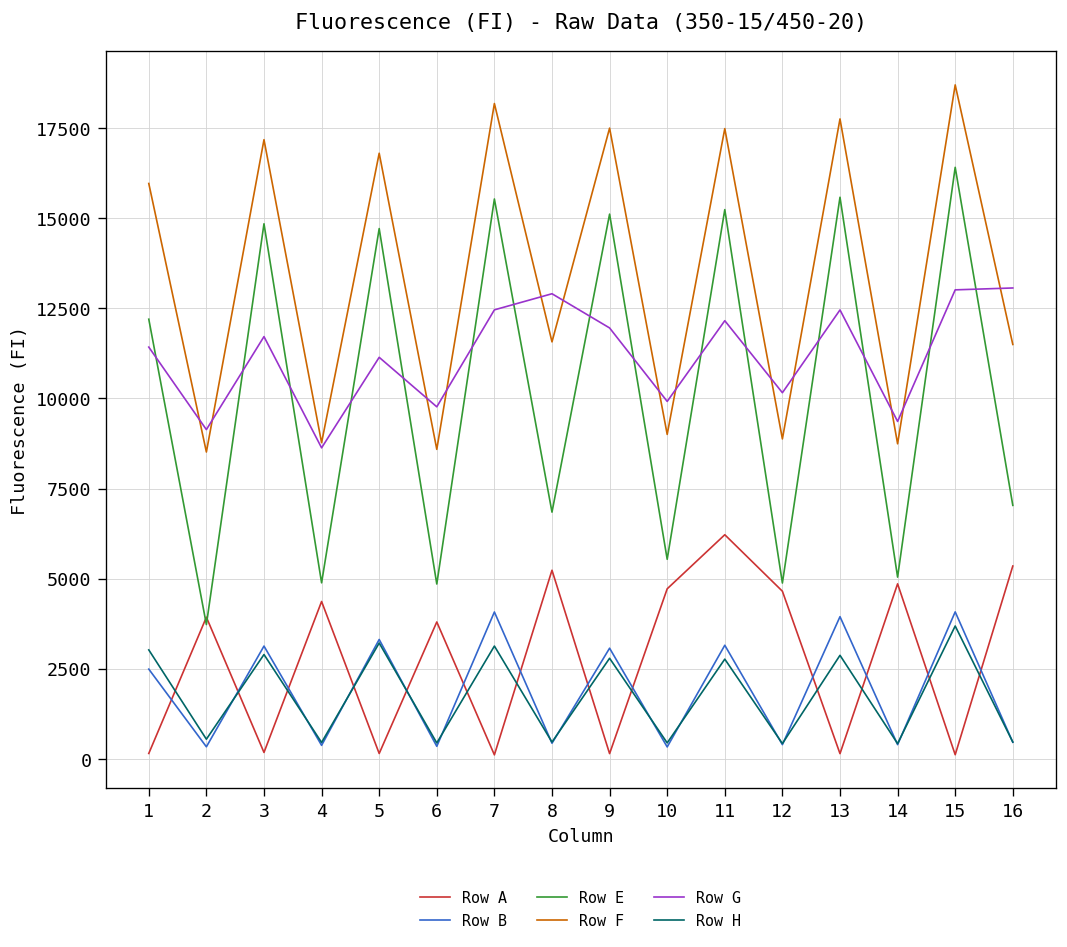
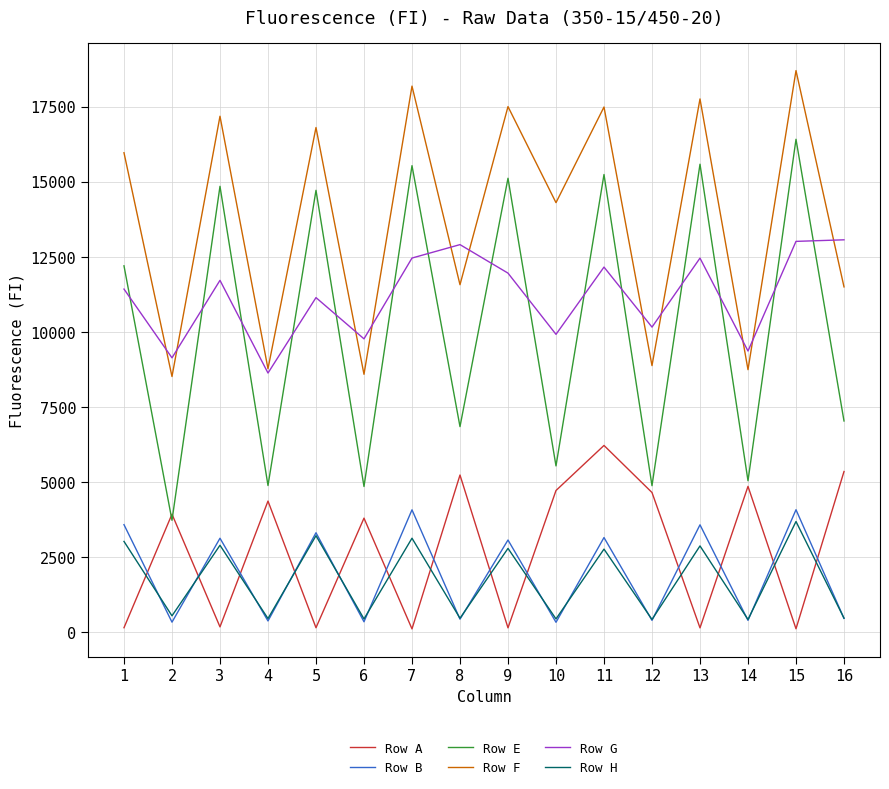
  {
    "Row A": {
      "1": 200,
      "2": 3900,
      "3": 200,
      "4": 4400,
      "5": 100,
      "6": 3800,
      "7": 100,
      "8": 5200,
      "9": 100,
      "10": 4700,
      "11": 6200,
      "12": 4700,
      "13": 100,
      "14": 4900,
      "15": 100,
      "16": 5400
    },
    "Row B": {
-     "1": 2500,
+     "1": 3600,
      "2": 300,
      "3": 3100,
      "5": 3300,
      "6": 300,
      "7": 4100,
      "9": 3100,
      "10": 300,
      "11": 3200,
-     "13": 3900,
+     "13": 3600,
      "15": 4100
    },
    "Row E": {
      "1": 12200,
      "2": 3700,
      "3": 14800,
      "4": 4900,
      "5": 14700,
      "6": 4900,
      "7": 15500,
      "8": 6800,
      "9": 15100,
      "10": 5500,
      "11": 15200,
      "12": 4900,
      "13": 15600,
      "14": 5000,
      "15": 16400,
      "16": 7000
    },
    "Row F": {
      "1": 16000,
      "2": 8500,
      "3": 17200,
      "4": 8800,
      "5": 16800,
      "6": 8600,
      "7": 18200,
      "8": 11600,
      "9": 17500,
-     "10": 9000,
+     "10": 14300,
      "11": 17500,
      "12": 8900,
      "13": 17800,
      "14": 8700,
      "15": 18700,
      "16": 11500
    },
    "Row G": {
      "1": 11400,
      "2": 9100,
      "3": 11700,
      "4": 8600,
      "5": 11100,
      "6": 9800,
      "7": 12500,
      "8": 12900,
      "9": 12000,
      "10": 9900,
      "11": 12200,
      "12": 10200,
      "13": 12500,
      "14": 9400,
      "15": 13000,
      "16": 13100
    },
    "Row H": {
      "1": 3000,
      "2": 500,
      "3": 2900,
      "5": 3200,
      "6": 400,
      "7": 3100,
      "9": 2800,
      "10": 400,
      "11": 2800,
      "13": 2900,
      "15": 3700
    }
  }
